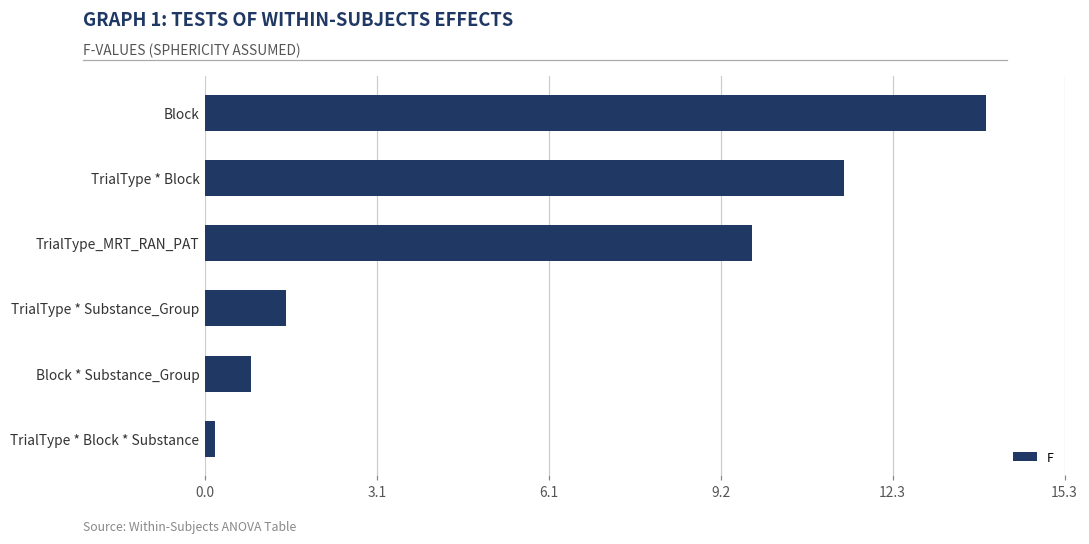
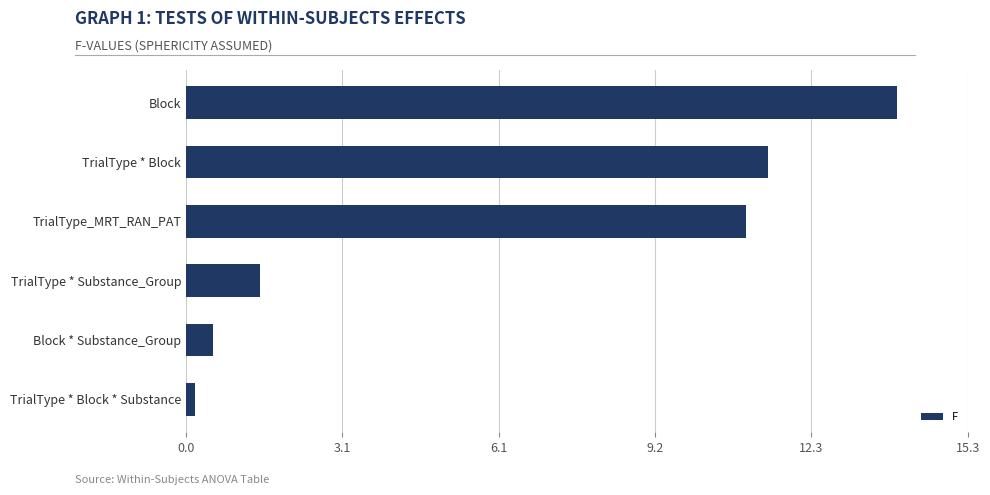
  {
    "Block": 13.9,
    "TrialType * Block": 11.4,
-   "TrialType_MRT_RAN_PAT": 9.8,
+   "TrialType_MRT_RAN_PAT": 11.0,
    "TrialType * Substance_Group": 1.4,
-   "Block * Substance_Group": 0.8,
+   "Block * Substance_Group": 0.5,
    "TrialType * Block * Substance": 0.2
  }
